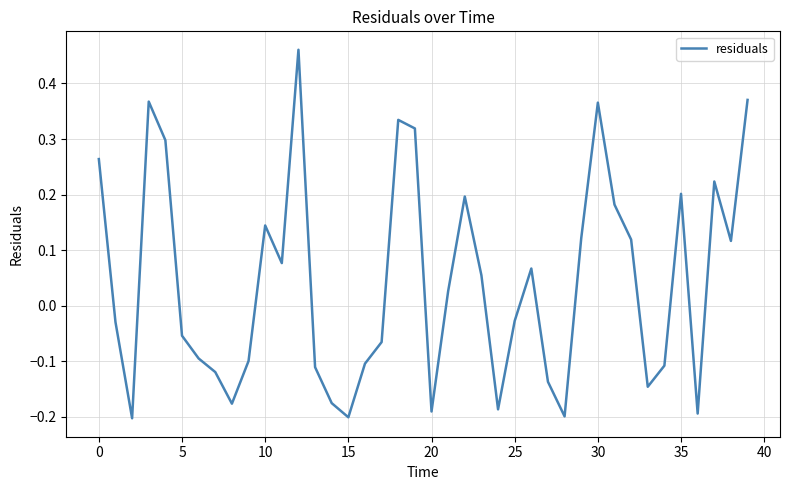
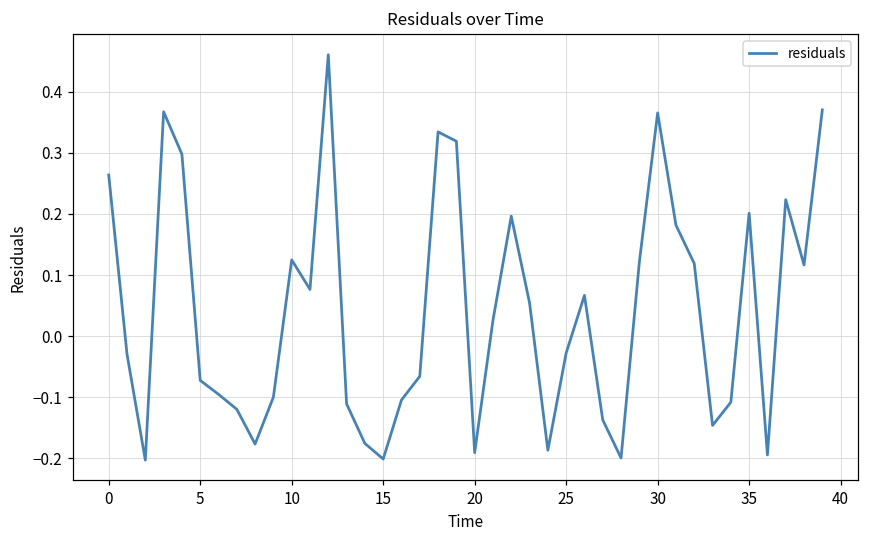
  {
    "0": 0.26,
-   "5": -0.05,
-   "10": 0.14,
+   "5": -0.07,
+   "10": 0.12,
    "15": -0.20,
    "20": -0.19,
    "25": -0.03,
    "30": 0.37,
    "35": 0.20
  }
